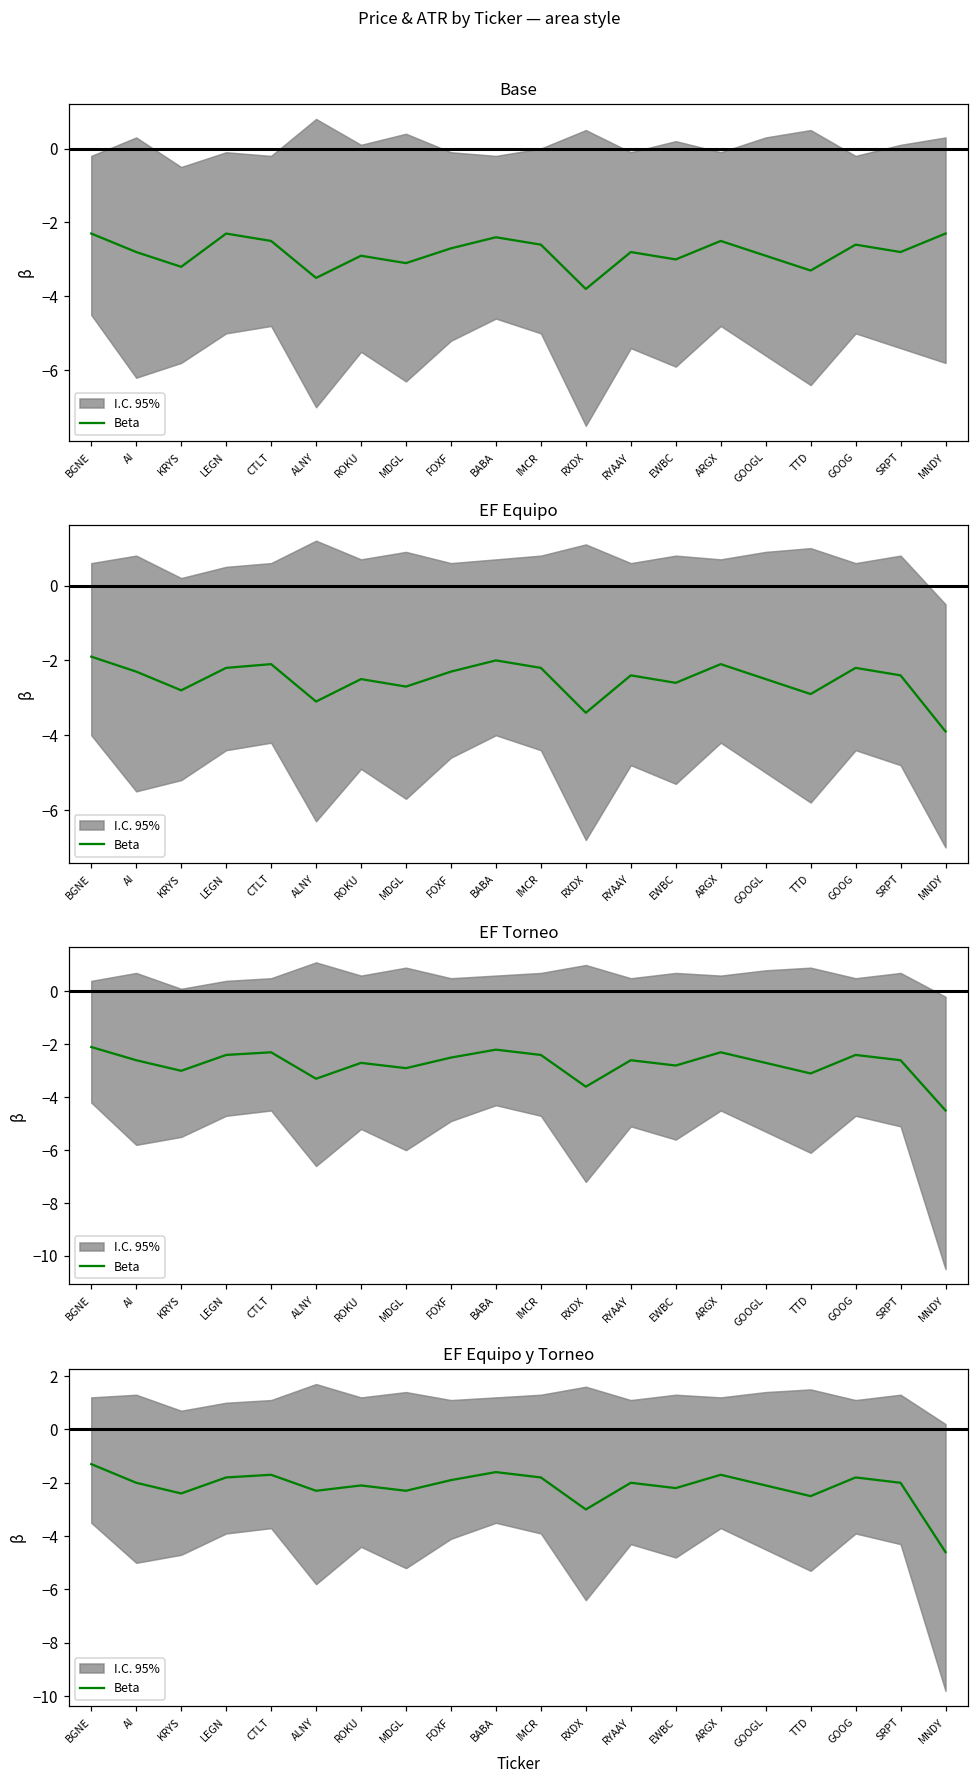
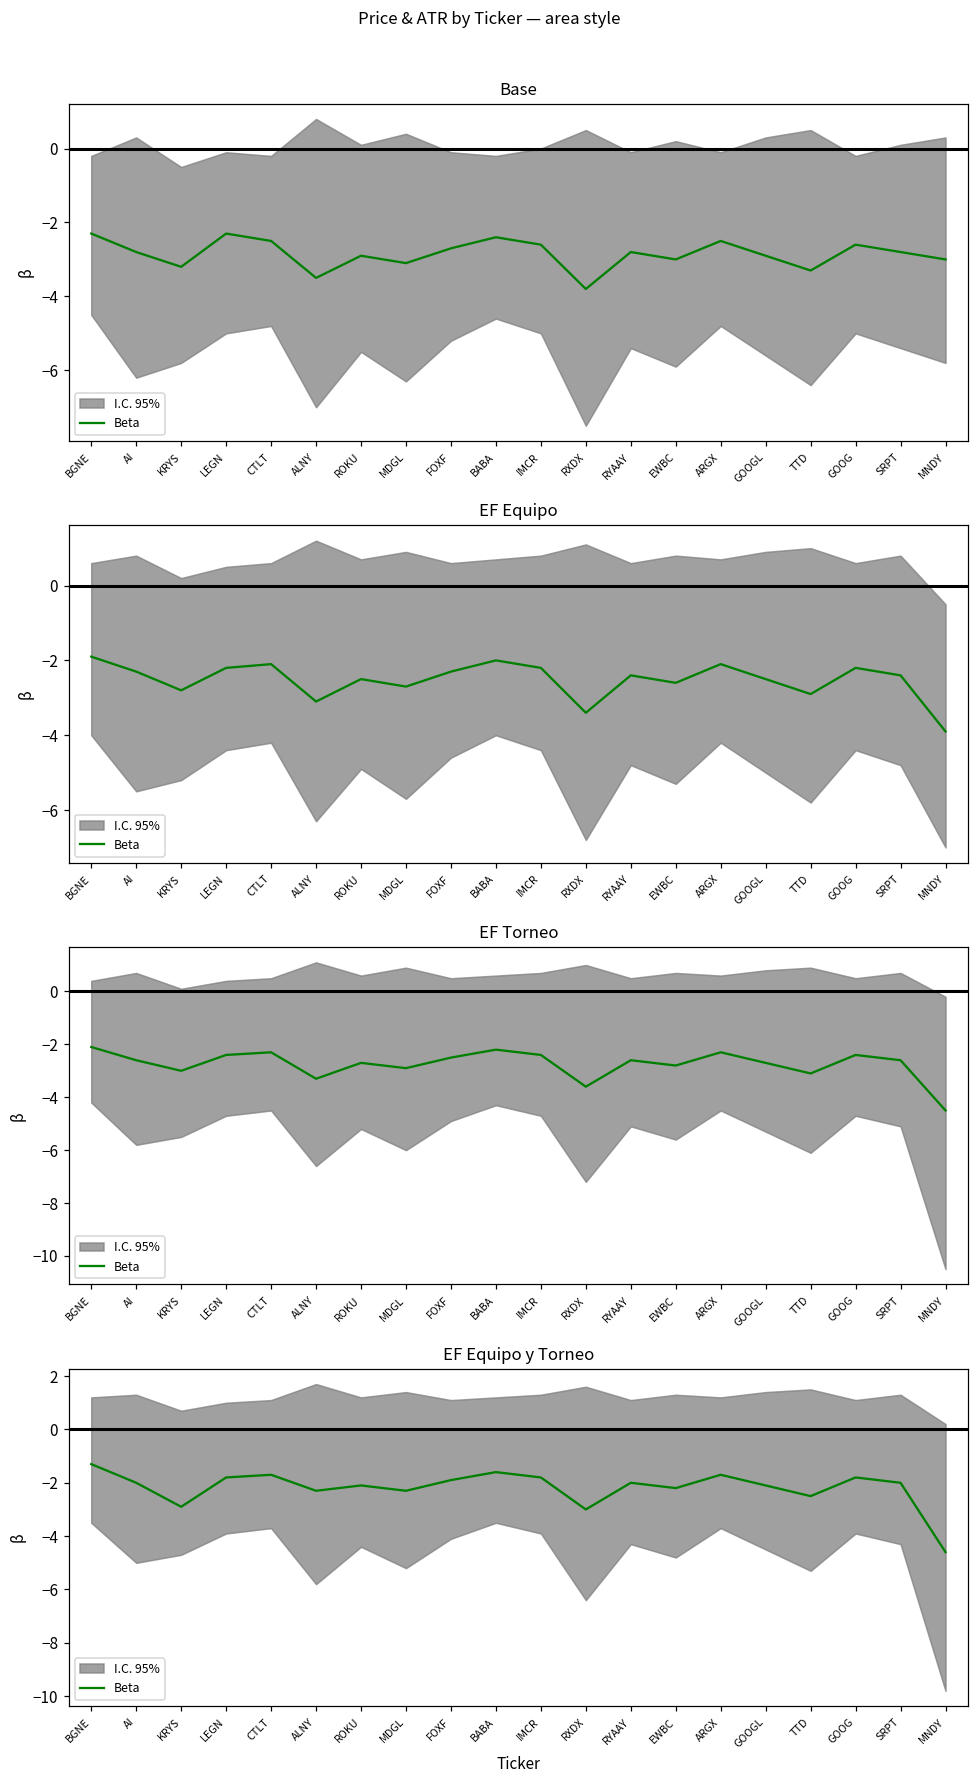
  {
    "Base": {
      "Beta": {
        "BGNE": -2.3,
        "AI": -2.8,
        "KRYS": -3.2,
        "LEGN": -2.3,
        "CTLT": -2.5,
        "ALNY": -3.5,
        "ROKU": -2.9,
        "MDGL": -3.1,
        "FOXF": -2.7,
        "BABA": -2.4,
        "IMCR": -2.6,
        "RXDX": -3.8,
        "RYAAY": -2.8,
        "EWBC": -3.0,
        "ARGX": -2.5,
        "GOOGL": -2.9,
        "TTD": -3.3,
        "GOOG": -2.6,
        "SRPT": -2.8,
-       "MNDY": -2.3
+       "MNDY": -3.0
      }
    },
    "EF Equipo": {
      "Beta": {
        "BGNE": -1.9,
        "AI": -2.3,
        "KRYS": -2.8,
        "LEGN": -2.2,
        "CTLT": -2.1,
        "ALNY": -3.1,
        "ROKU": -2.5,
        "MDGL": -2.7,
        "FOXF": -2.3,
        "BABA": -2.0,
        "IMCR": -2.2,
        "RXDX": -3.4,
        "RYAAY": -2.4,
        "EWBC": -2.6,
        "ARGX": -2.1,
        "GOOGL": -2.5,
        "TTD": -2.9,
        "GOOG": -2.2,
        "SRPT": -2.4,
        "MNDY": -3.9
      }
    },
    "EF Torneo": {
      "Beta": {
        "BGNE": -2.1,
        "AI": -2.6,
        "KRYS": -3.0,
        "LEGN": -2.4,
        "CTLT": -2.3,
        "ALNY": -3.3,
        "ROKU": -2.7,
        "MDGL": -2.9,
        "FOXF": -2.5,
        "BABA": -2.2,
        "IMCR": -2.4,
        "RXDX": -3.6,
        "RYAAY": -2.6,
        "EWBC": -2.8,
        "ARGX": -2.3,
        "GOOGL": -2.7,
        "TTD": -3.1,
        "GOOG": -2.4,
        "SRPT": -2.6,
        "MNDY": -4.5
      }
    },
    "EF Equipo y Torneo": {
      "Beta": {
        "BGNE": -1.3,
        "AI": -2.0,
-       "KRYS": -2.4,
+       "KRYS": -2.9,
        "LEGN": -1.8,
        "CTLT": -1.7,
        "ALNY": -2.3,
        "ROKU": -2.1,
        "MDGL": -2.3,
        "FOXF": -1.9,
        "BABA": -1.6,
        "IMCR": -1.8,
        "RXDX": -3.0,
        "RYAAY": -2.0,
        "EWBC": -2.2,
        "ARGX": -1.7,
        "GOOGL": -2.1,
        "TTD": -2.5,
        "GOOG": -1.8,
        "SRPT": -2.0,
        "MNDY": -4.6
      }
    }
  }
